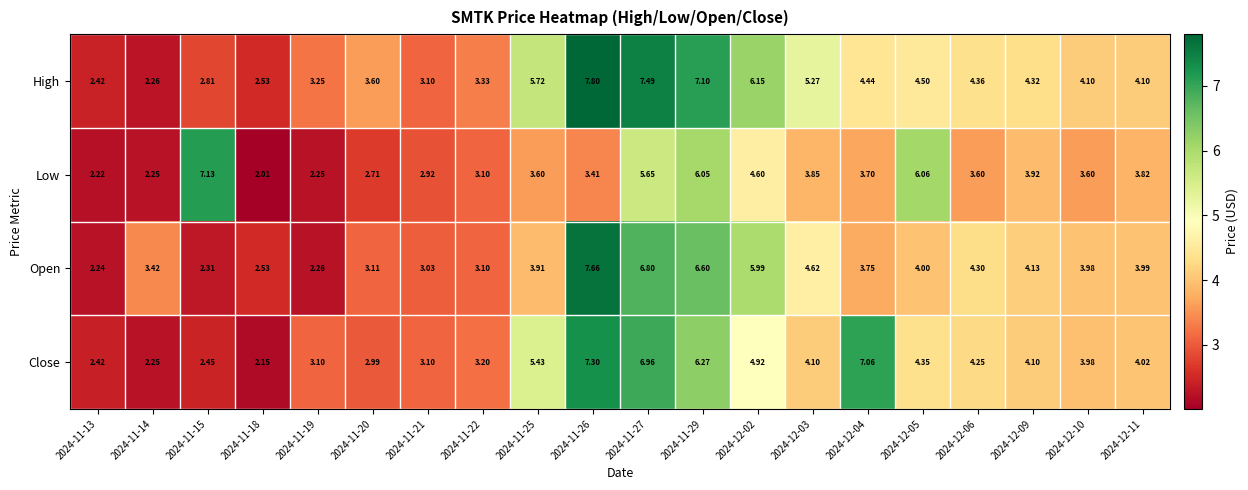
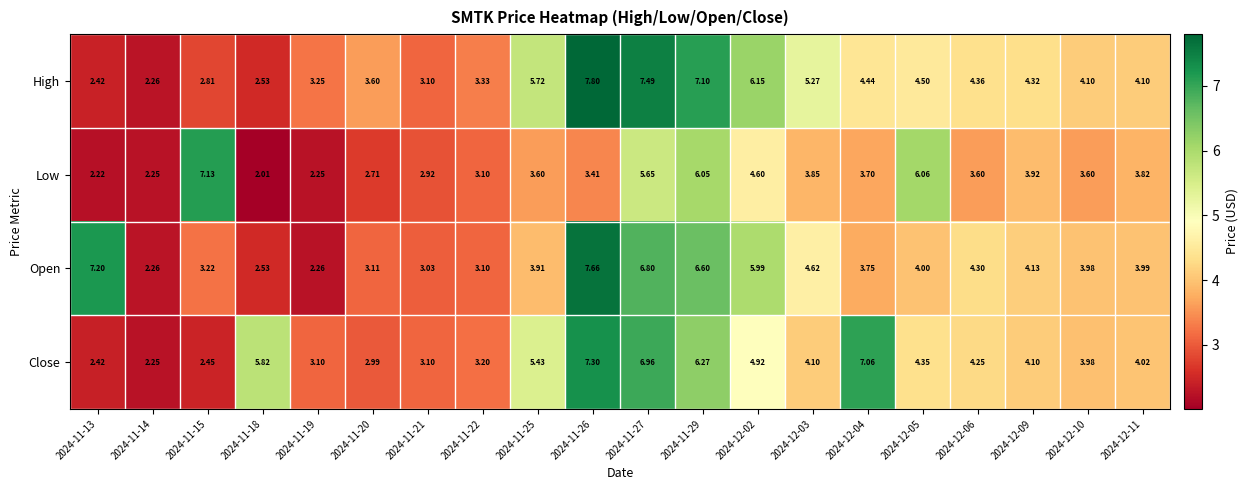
  {
    "High": {
      "2024-11-13": 2.42,
      "2024-11-14": 2.26,
      "2024-11-15": 2.81,
      "2024-11-18": 2.53,
      "2024-11-19": 3.25,
      "2024-11-20": 3.60,
      "2024-11-21": 3.10,
      "2024-11-22": 3.33,
      "2024-11-25": 5.72,
      "2024-11-26": 7.80,
      "2024-11-27": 7.49,
      "2024-11-29": 7.10,
      "2024-12-02": 6.15,
      "2024-12-03": 5.27,
      "2024-12-04": 4.44,
      "2024-12-05": 4.50,
      "2024-12-06": 4.36,
      "2024-12-09": 4.32,
      "2024-12-10": 4.10,
      "2024-12-11": 4.10
    },
    "Low": {
      "2024-11-13": 2.22,
      "2024-11-14": 2.25,
      "2024-11-15": 7.13,
      "2024-11-18": 2.01,
      "2024-11-19": 2.25,
      "2024-11-20": 2.71,
      "2024-11-21": 2.92,
      "2024-11-22": 3.10,
      "2024-11-25": 3.60,
      "2024-11-26": 3.41,
      "2024-11-27": 5.65,
      "2024-11-29": 6.05,
      "2024-12-02": 4.60,
      "2024-12-03": 3.85,
      "2024-12-04": 3.70,
      "2024-12-05": 6.06,
      "2024-12-06": 3.60,
      "2024-12-09": 3.92,
      "2024-12-10": 3.60,
      "2024-12-11": 3.82
    },
    "Open": {
-     "2024-11-13": 2.24,
-     "2024-11-14": 3.42,
-     "2024-11-15": 2.31,
+     "2024-11-13": 7.20,
+     "2024-11-14": 2.26,
+     "2024-11-15": 3.22,
      "2024-11-18": 2.53,
      "2024-11-19": 2.26,
      "2024-11-20": 3.11,
      "2024-11-21": 3.03,
      "2024-11-22": 3.10,
      "2024-11-25": 3.91,
      "2024-11-26": 7.66,
      "2024-11-27": 6.80,
      "2024-11-29": 6.60,
      "2024-12-02": 5.99,
      "2024-12-03": 4.62,
      "2024-12-04": 3.75,
      "2024-12-05": 4.00,
      "2024-12-06": 4.30,
      "2024-12-09": 4.13,
      "2024-12-10": 3.98,
      "2024-12-11": 3.99
    },
    "Close": {
      "2024-11-13": 2.42,
      "2024-11-14": 2.25,
      "2024-11-15": 2.45,
-     "2024-11-18": 2.15,
+     "2024-11-18": 5.82,
      "2024-11-19": 3.10,
      "2024-11-20": 2.99,
      "2024-11-21": 3.10,
      "2024-11-22": 3.20,
      "2024-11-25": 5.43,
      "2024-11-26": 7.30,
      "2024-11-27": 6.96,
      "2024-11-29": 6.27,
      "2024-12-02": 4.92,
      "2024-12-03": 4.10,
      "2024-12-04": 7.06,
      "2024-12-05": 4.35,
      "2024-12-06": 4.25,
      "2024-12-09": 4.10,
      "2024-12-10": 3.98,
      "2024-12-11": 4.02
    }
  }
